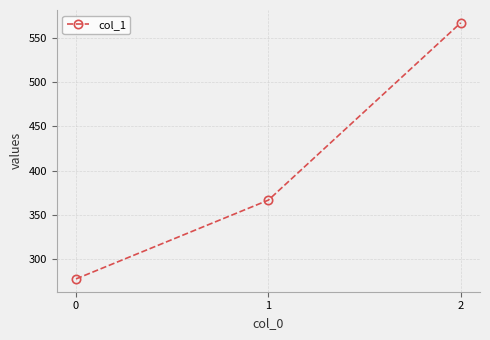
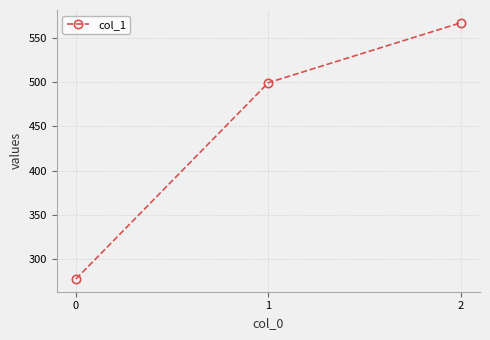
  {
    "0": 280,
-   "1": 370,
+   "1": 500,
    "2": 570
  }
